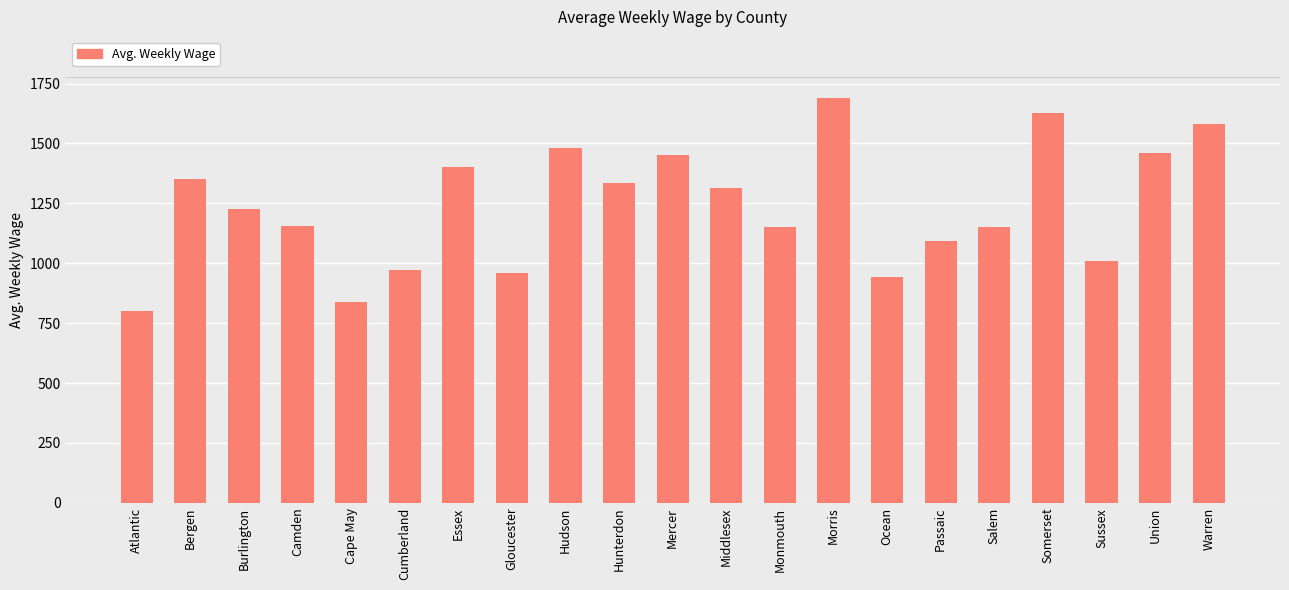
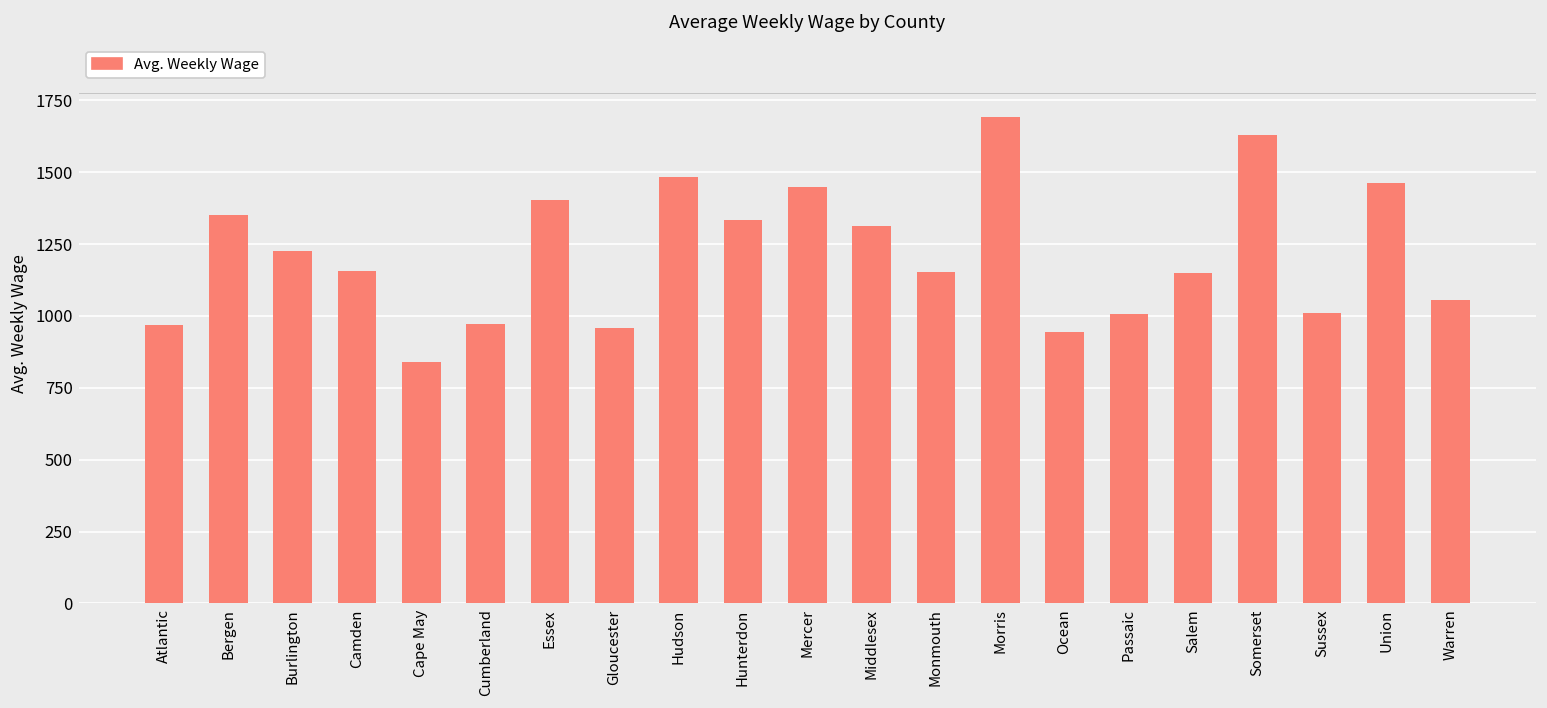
  {
-   "Atlantic": 800,
+   "Atlantic": 970,
    "Bergen": 1350,
    "Burlington": 1230,
    "Camden": 1160,
    "Cape May": 840,
    "Cumberland": 970,
    "Essex": 1400,
    "Gloucester": 960,
    "Hudson": 1480,
    "Hunterdon": 1330,
    "Mercer": 1450,
    "Middlesex": 1310,
    "Monmouth": 1150,
    "Morris": 1690,
    "Ocean": 940,
-   "Passaic": 1090,
+   "Passaic": 1010,
    "Salem": 1150,
    "Somerset": 1630,
    "Sussex": 1010,
    "Union": 1460,
-   "Warren": 1580
+   "Warren": 1060
  }
